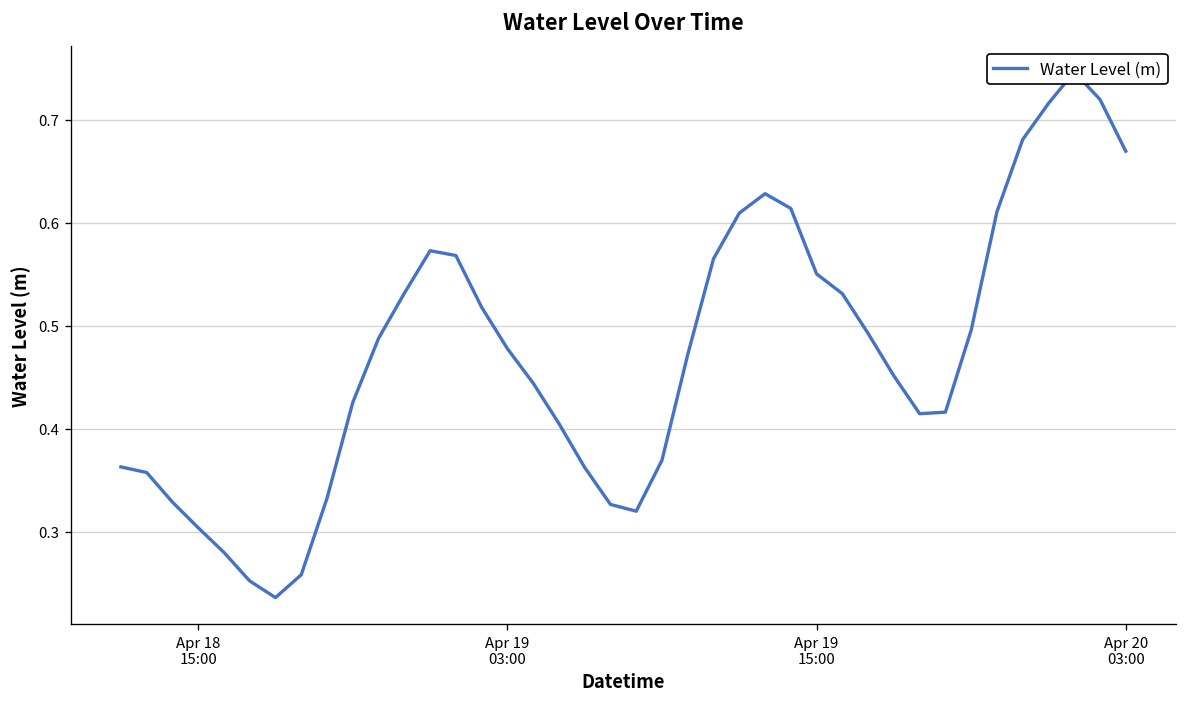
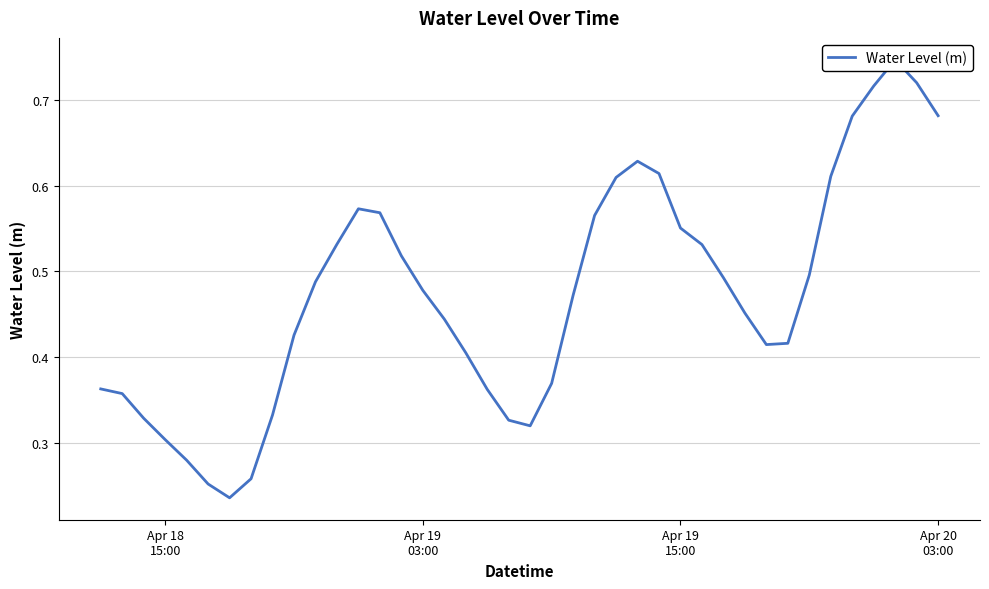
  {
    "Apr 18 15:00": 0.30,
    "Apr 19 03:00": 0.48,
    "Apr 19 15:00": 0.55,
-   "Apr 20 03:00": 0.67
+   "Apr 20 03:00": 0.68
  }
